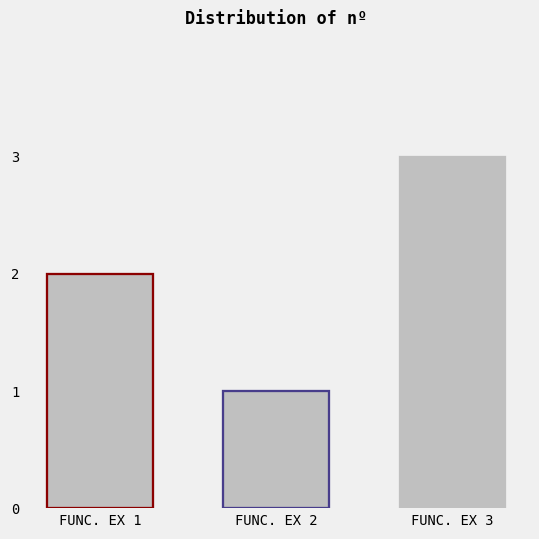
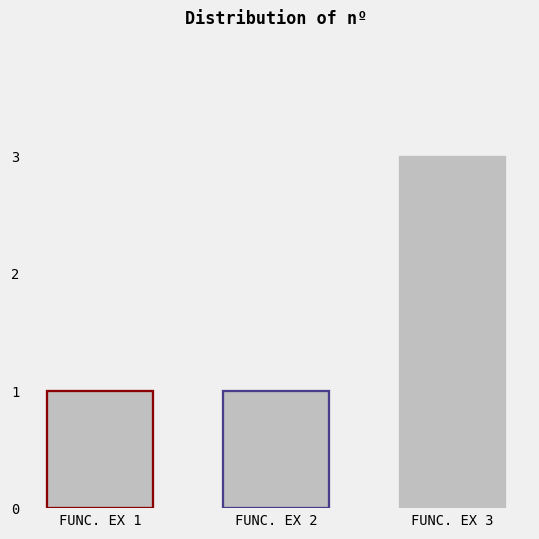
  {
-   "FUNC. EX 1": 2,
+   "FUNC. EX 1": 1,
    "FUNC. EX 2": 1,
    "FUNC. EX 3": 3
  }
